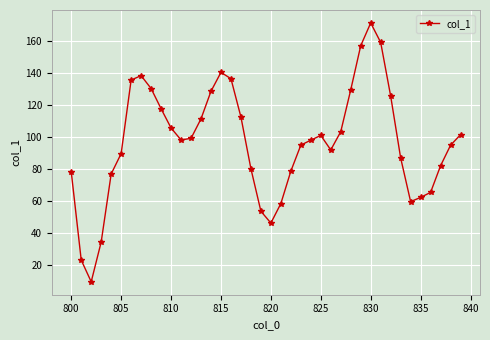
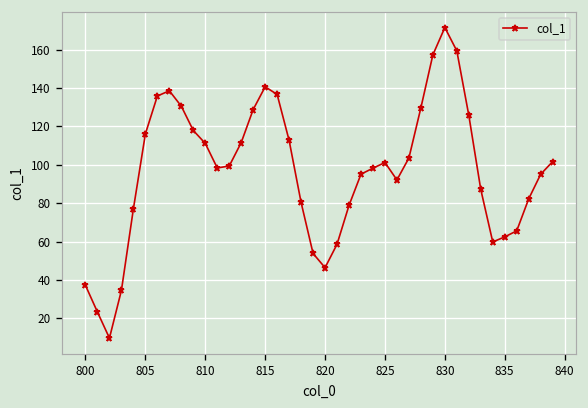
  {
-   "800": 78,
-   "805": 90,
-   "810": 106,
+   "800": 37,
+   "805": 116,
+   "810": 111,
    "815": 141,
    "820": 46,
    "825": 101,
    "830": 172,
    "835": 62
  }
